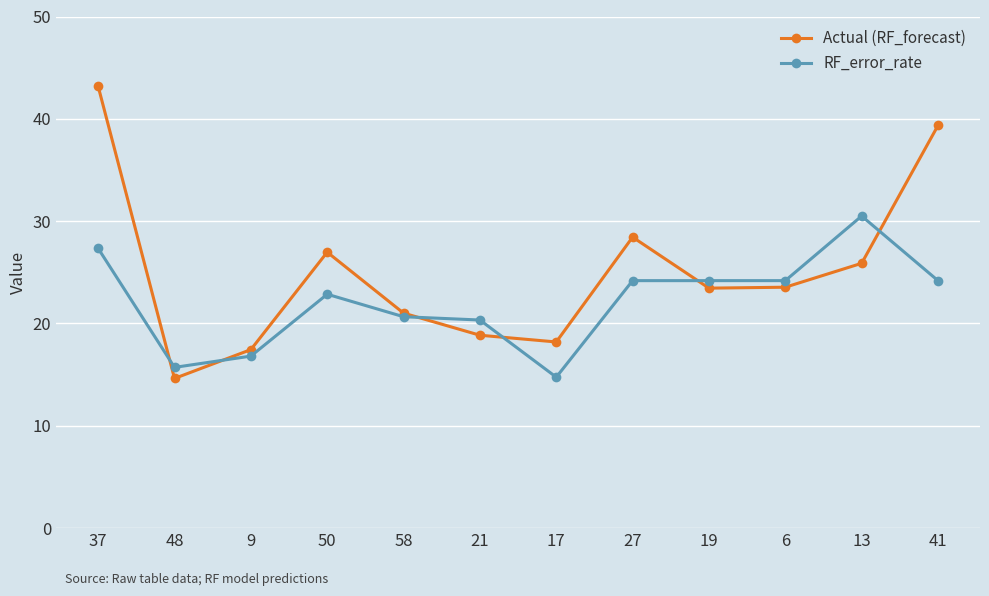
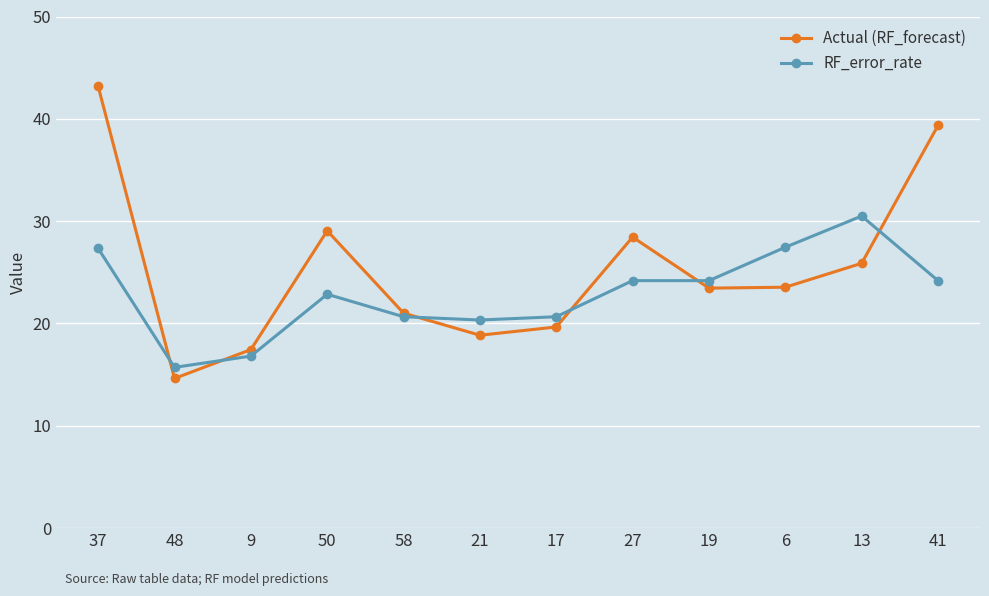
  {
    "Actual (RF_forecast)": {
      "37": 43.2,
      "48": 14.6,
      "9": 17.4,
-     "50": 27.0,
+     "50": 29.1,
      "58": 21.0,
      "21": 18.9,
-     "17": 18.2,
+     "17": 19.7,
      "27": 28.4,
      "19": 23.5,
      "6": 23.5,
      "13": 25.9,
      "41": 39.4
    },
    "RF_error_rate": {
      "37": 27.3,
      "48": 15.7,
      "9": 16.8,
      "50": 22.9,
      "58": 20.7,
      "21": 20.3,
-     "17": 14.8,
+     "17": 20.7,
      "27": 24.2,
      "19": 24.2,
-     "6": 24.2,
+     "6": 27.5,
      "13": 30.5,
      "41": 24.2
    }
  }
